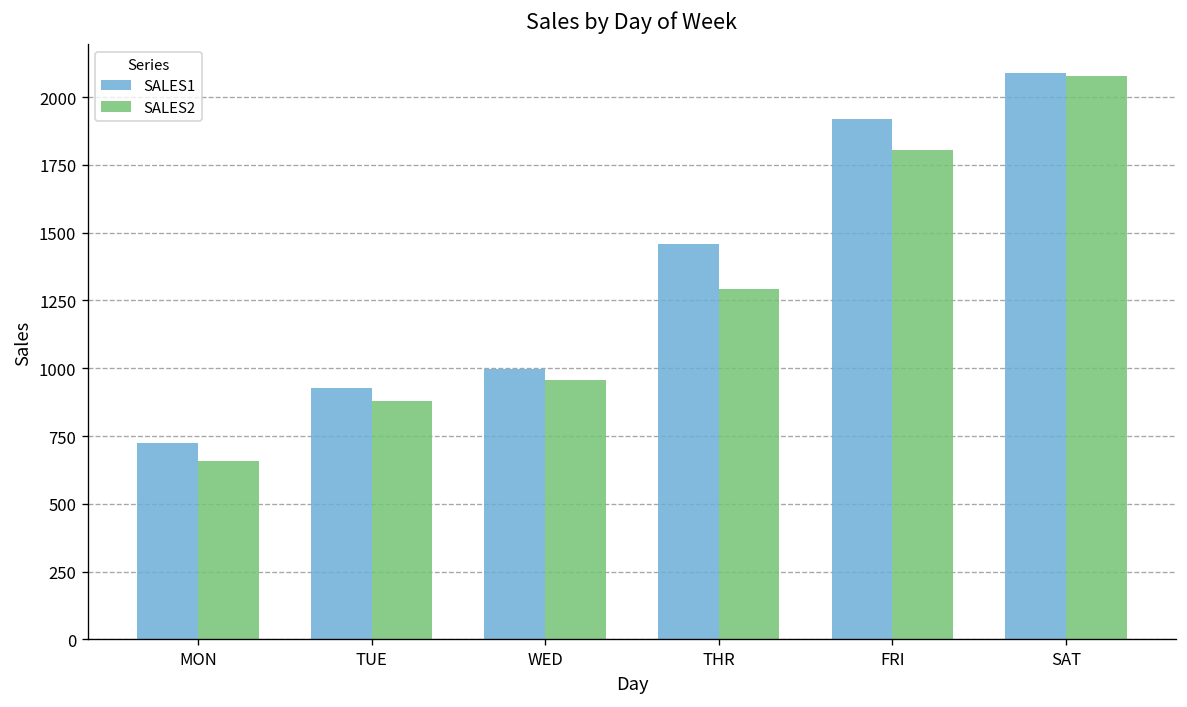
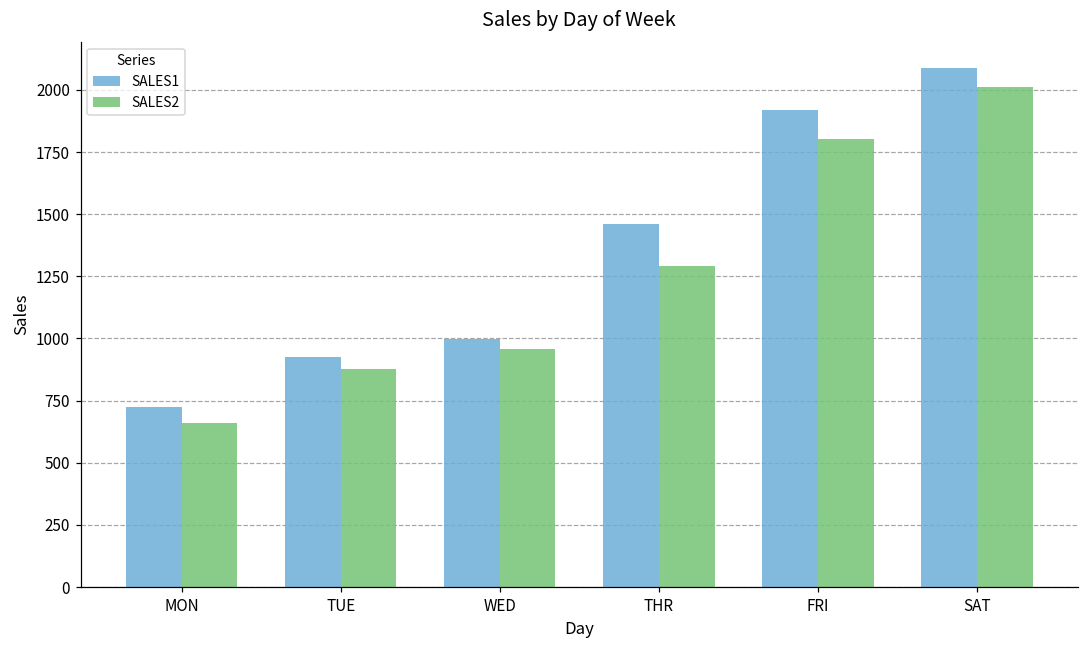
  {
    "SALES1": {
      "MON": 730,
      "TUE": 930,
      "WED": 1000,
      "THR": 1460,
      "FRI": 1920,
      "SAT": 2090
    },
    "SALES2": {
      "MON": 660,
      "TUE": 880,
      "WED": 960,
      "THR": 1290,
      "FRI": 1800,
-     "SAT": 2080
+     "SAT": 2010
    }
  }
